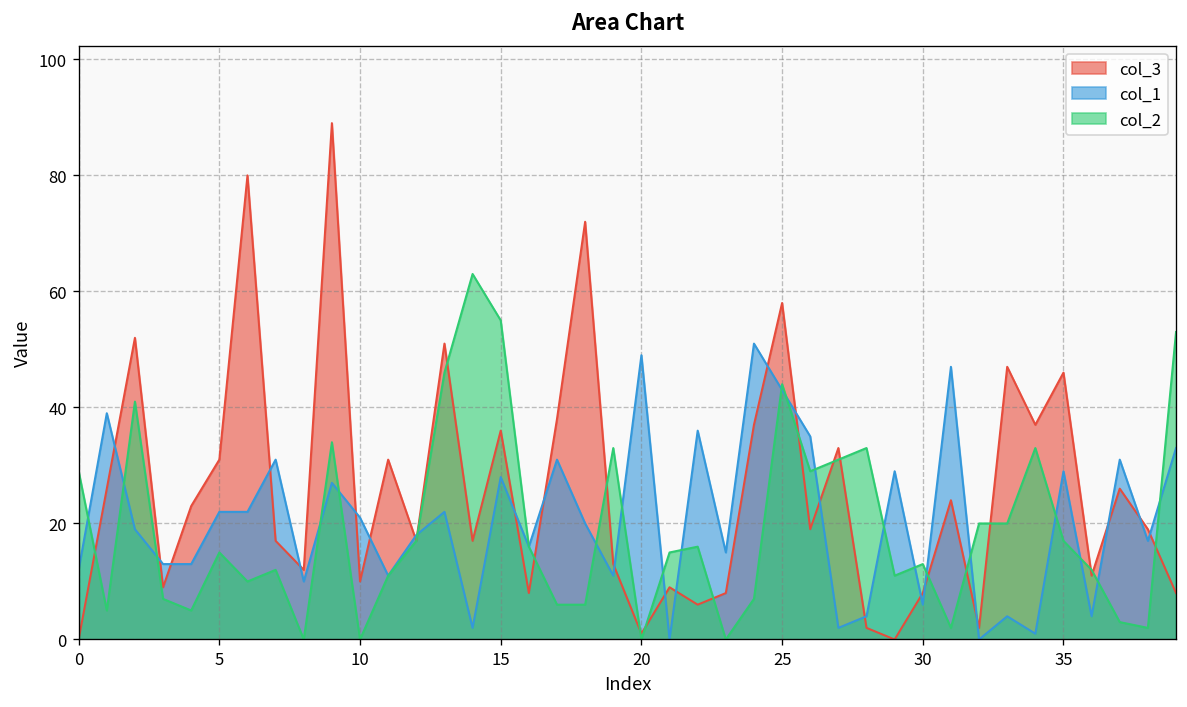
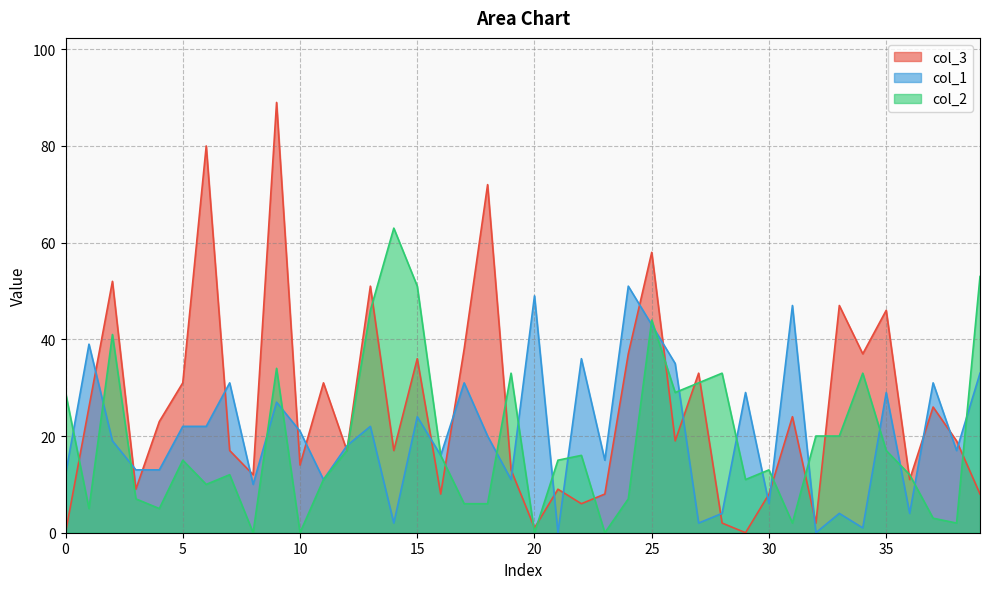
  {
    "col_3": {
      "0": 0,
      "5": 31,
-     "10": 10,
+     "10": 14,
      "15": 36,
      "20": 1,
      "25": 58,
      "30": 8,
      "35": 46
    },
    "col_1": {
      "0": 12,
      "5": 22,
      "10": 21,
-     "15": 28,
+     "15": 24,
      "20": 49,
      "25": 43,
      "30": 6,
      "35": 29
    },
    "col_2": {
      "0": 29,
      "5": 15,
      "10": 0,
-     "15": 55,
+     "15": 51,
      "20": 0,
      "25": 44,
      "30": 13,
      "35": 17
    }
  }
